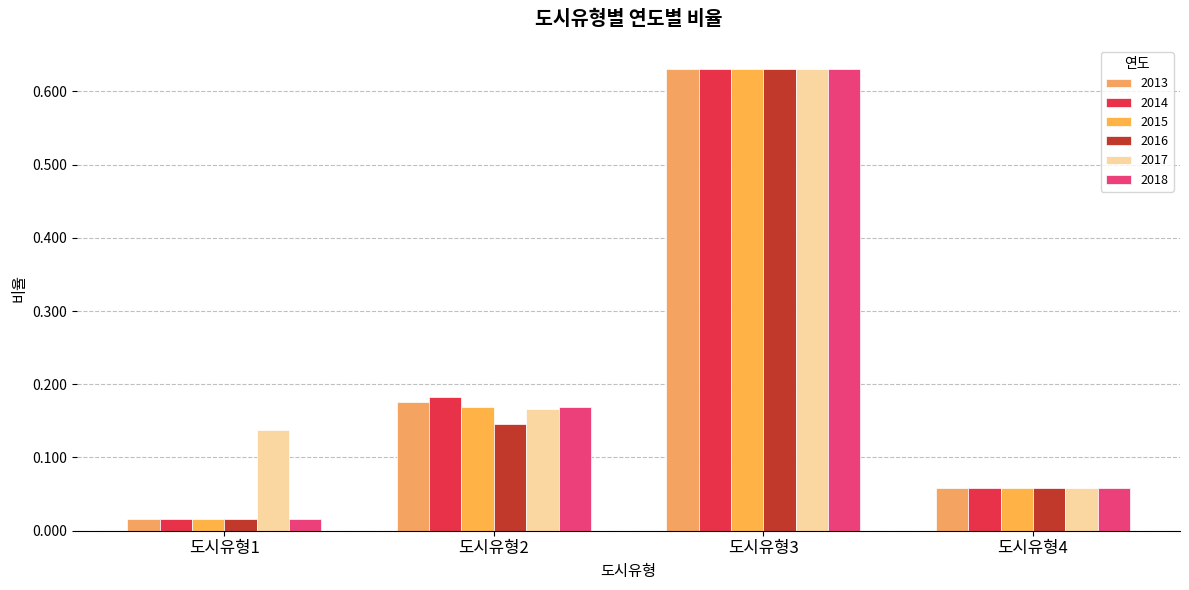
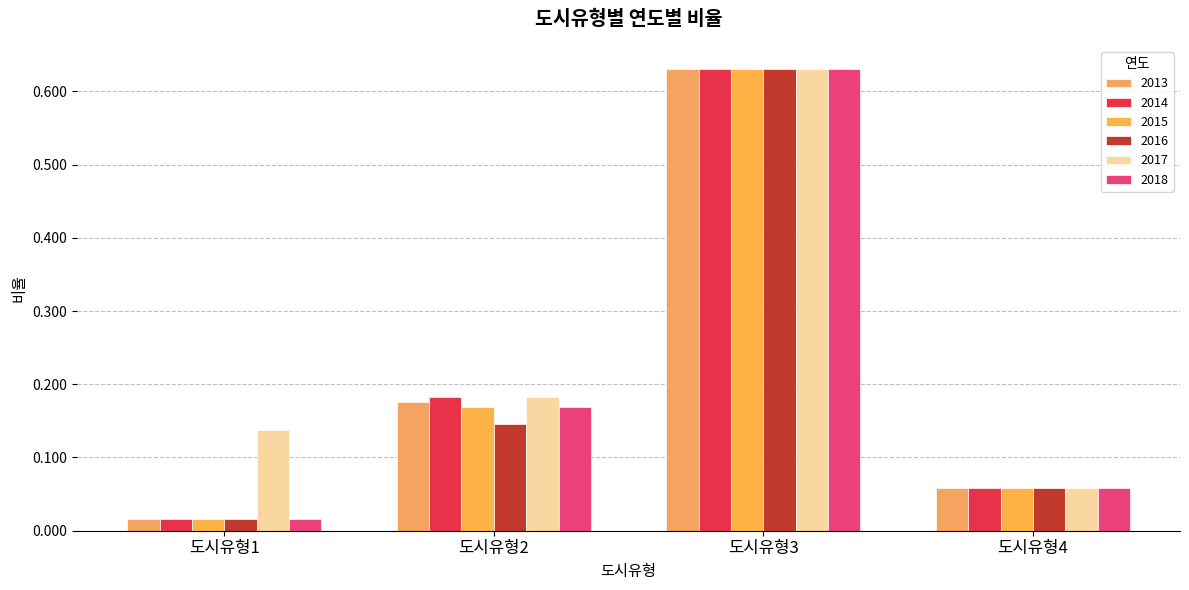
  {
    "2017": {
      "도시유형1": 0.14,
-     "도시유형2": 0.17,
+     "도시유형2": 0.18,
      "도시유형3": 0.63,
      "도시유형4": 0.06
    }
  }
